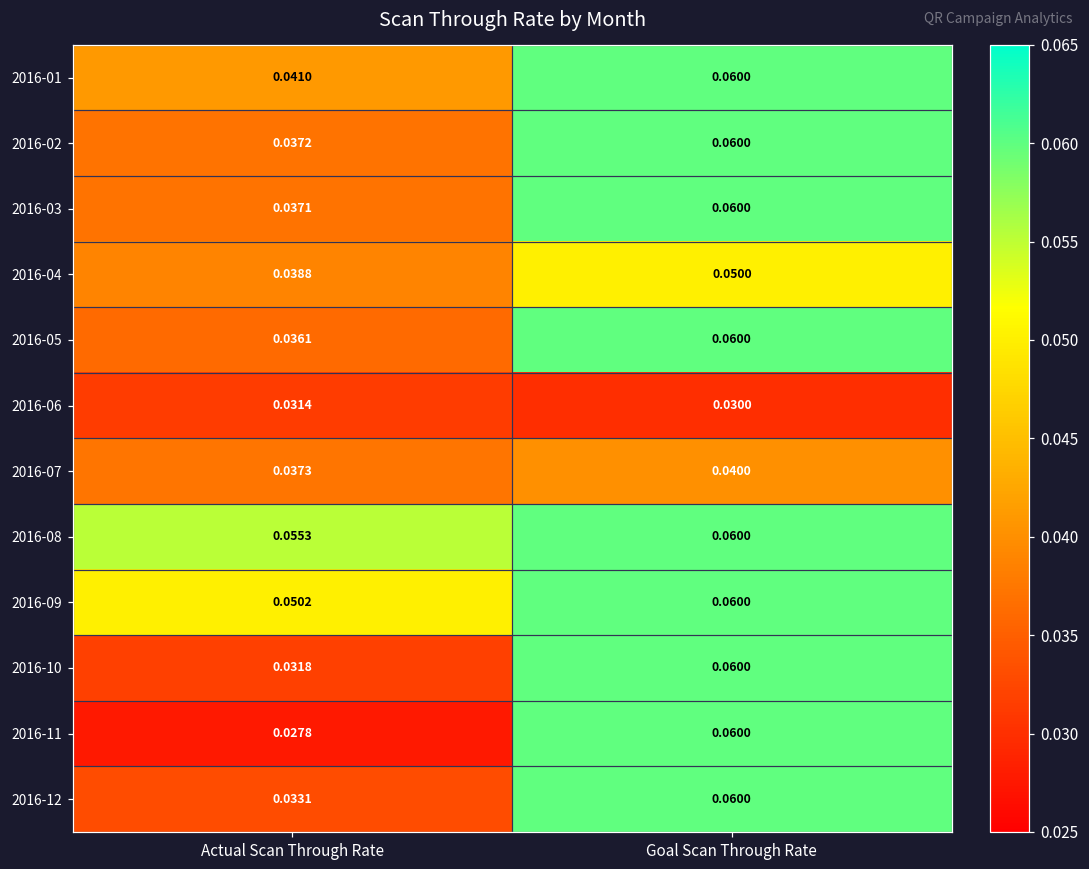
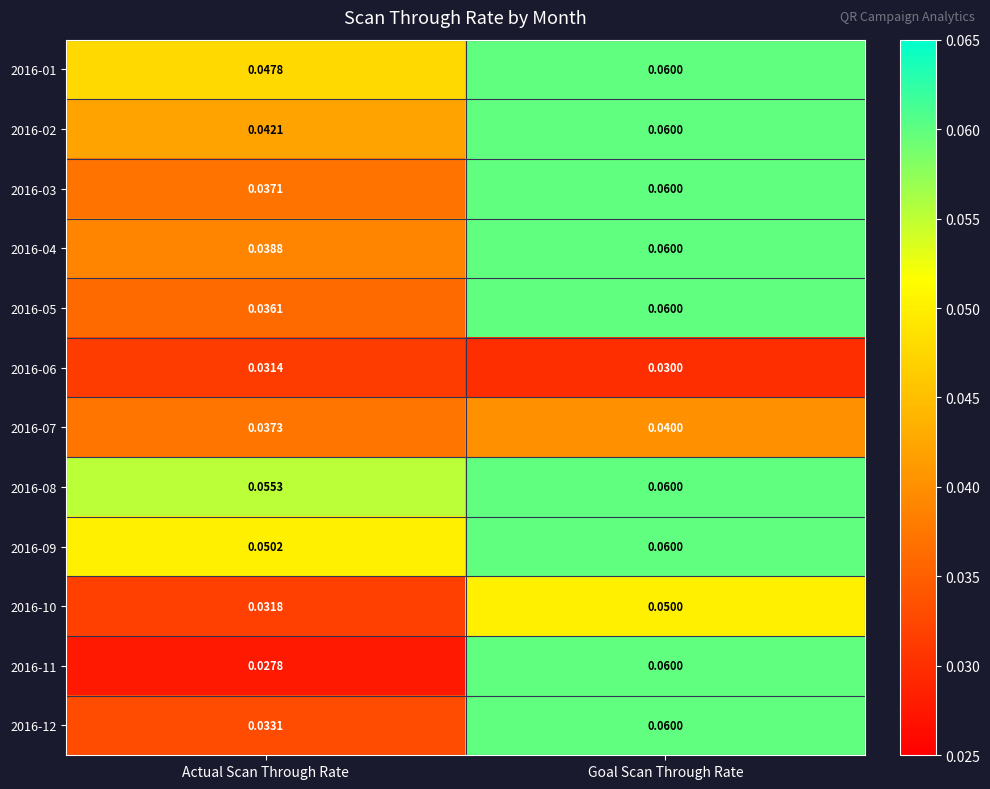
  {
    "2016-01": {
-     "Actual Scan Through Rate": 0.0410,
+     "Actual Scan Through Rate": 0.0478,
      "Goal Scan Through Rate": 0.0600
    },
    "2016-02": {
-     "Actual Scan Through Rate": 0.0372,
+     "Actual Scan Through Rate": 0.0421,
      "Goal Scan Through Rate": 0.0600
    },
    "2016-03": {
      "Actual Scan Through Rate": 0.0371,
      "Goal Scan Through Rate": 0.0600
    },
    "2016-04": {
      "Actual Scan Through Rate": 0.0388,
-     "Goal Scan Through Rate": 0.0500
+     "Goal Scan Through Rate": 0.0600
    },
    "2016-05": {
      "Actual Scan Through Rate": 0.0361,
      "Goal Scan Through Rate": 0.0600
    },
    "2016-06": {
      "Actual Scan Through Rate": 0.0314,
      "Goal Scan Through Rate": 0.0300
    },
    "2016-07": {
      "Actual Scan Through Rate": 0.0373,
      "Goal Scan Through Rate": 0.0400
    },
    "2016-08": {
      "Actual Scan Through Rate": 0.0553,
      "Goal Scan Through Rate": 0.0600
    },
    "2016-09": {
      "Actual Scan Through Rate": 0.0502,
      "Goal Scan Through Rate": 0.0600
    },
    "2016-10": {
      "Actual Scan Through Rate": 0.0318,
-     "Goal Scan Through Rate": 0.0600
+     "Goal Scan Through Rate": 0.0500
    },
    "2016-11": {
      "Actual Scan Through Rate": 0.0278,
      "Goal Scan Through Rate": 0.0600
    },
    "2016-12": {
      "Actual Scan Through Rate": 0.0331,
      "Goal Scan Through Rate": 0.0600
    }
  }
